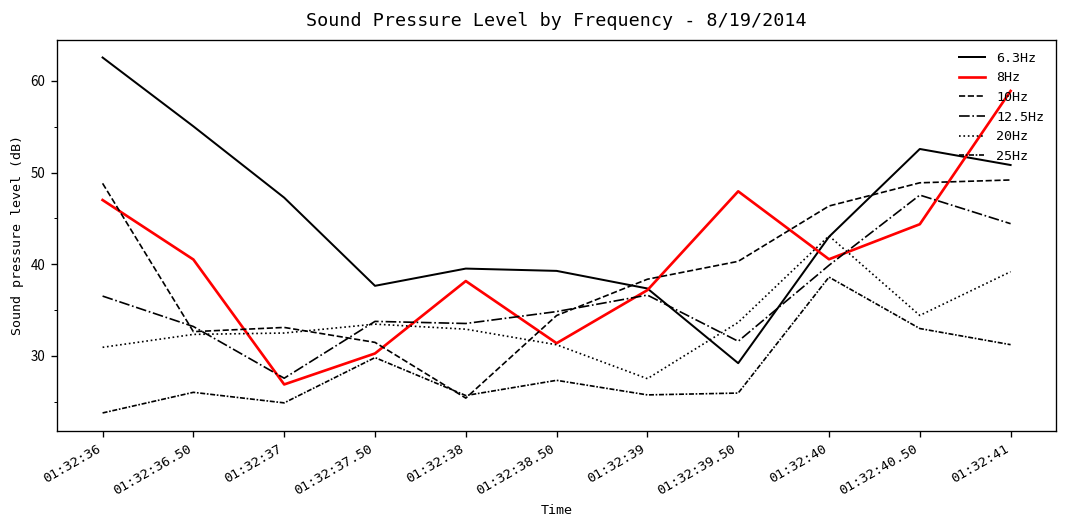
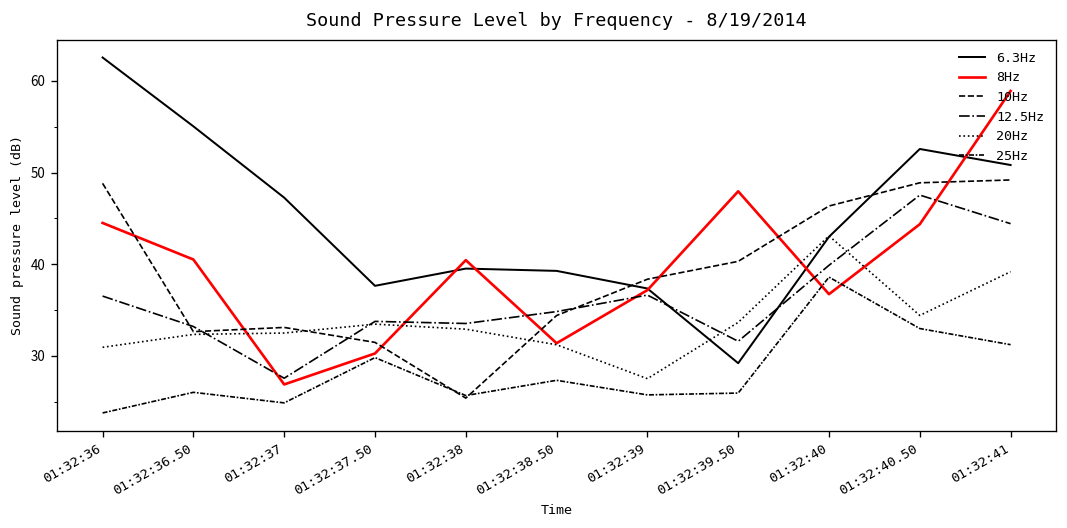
  {
    "8Hz": {
-     "01:32:36": 47,
+     "01:32:36": 45,
      "01:32:36.50": 41,
      "01:32:37": 27,
      "01:32:37.50": 30,
-     "01:32:38": 38,
+     "01:32:38": 40,
      "01:32:39.50": 48,
-     "01:32:40": 41,
+     "01:32:40": 37,
      "01:32:40.50": 44,
      "01:32:41": 59
    }
  }
